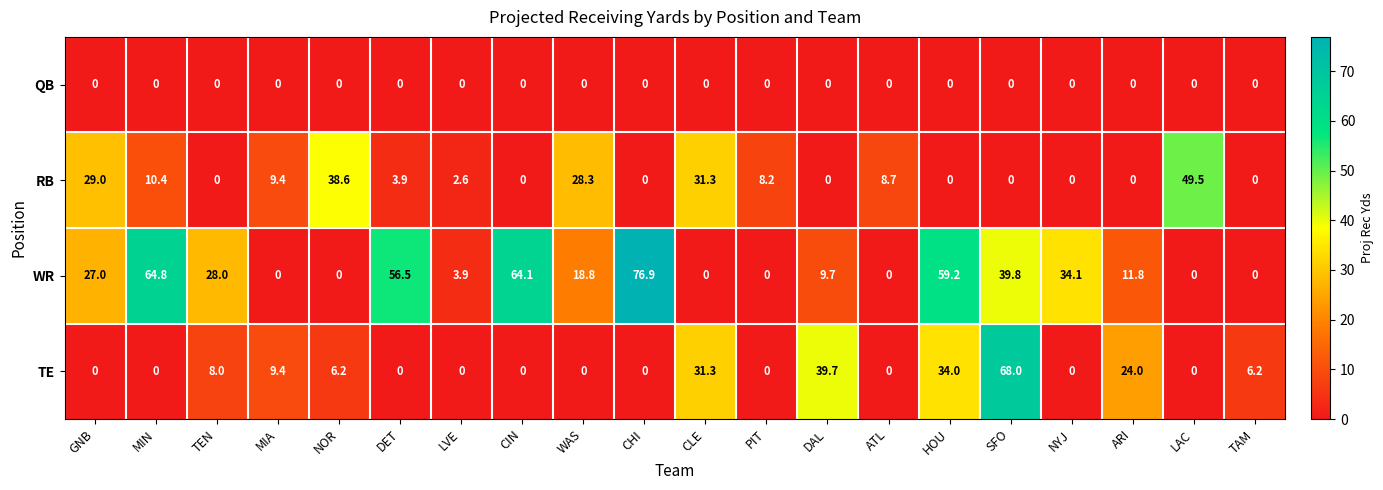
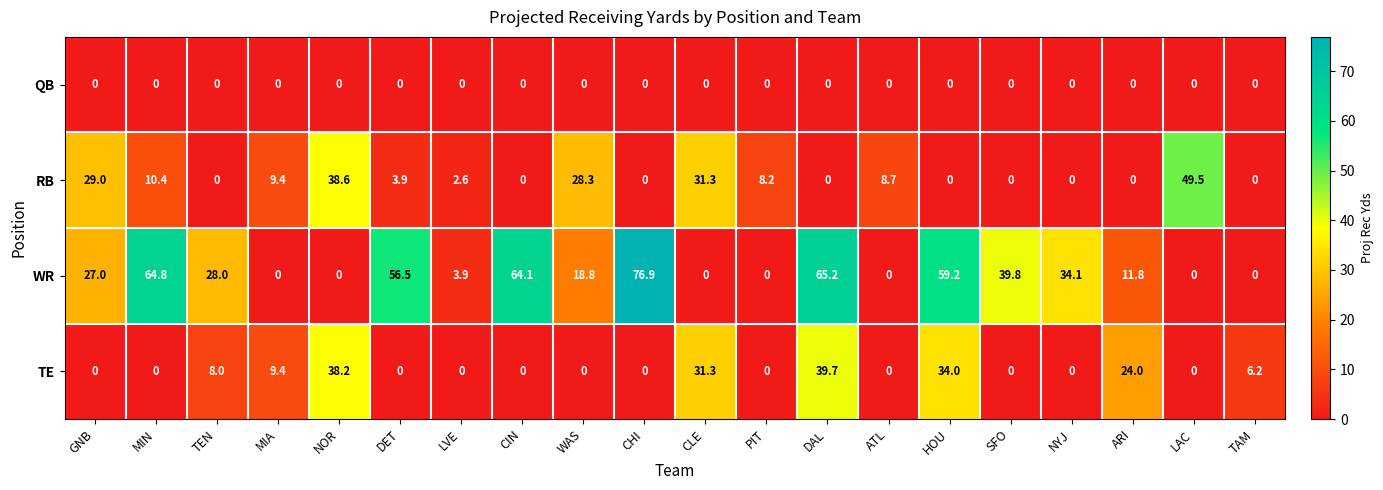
  {
    "QB": {
      "GNB": 0,
      "MIN": 0,
      "TEN": 0,
      "MIA": 0,
      "NOR": 0,
      "DET": 0,
      "LVE": 0,
      "CIN": 0,
      "WAS": 0,
      "CHI": 0,
      "CLE": 0,
      "PIT": 0,
      "DAL": 0,
      "ATL": 0,
      "HOU": 0,
      "SFO": 0,
      "NYJ": 0,
      "ARI": 0,
      "LAC": 0,
      "TAM": 0
    },
    "RB": {
      "GNB": 29.0,
      "MIN": 10.4,
      "TEN": 0,
      "MIA": 9.4,
      "NOR": 38.6,
      "DET": 3.9,
      "LVE": 2.6,
      "CIN": 0,
      "WAS": 28.3,
      "CHI": 0,
      "CLE": 31.3,
      "PIT": 8.2,
      "DAL": 0,
      "ATL": 8.7,
      "HOU": 0,
      "SFO": 0,
      "NYJ": 0,
      "ARI": 0,
      "LAC": 49.5,
      "TAM": 0
    },
    "WR": {
      "GNB": 27.0,
      "MIN": 64.8,
      "TEN": 28.0,
      "MIA": 0,
      "NOR": 0,
      "DET": 56.5,
      "LVE": 3.9,
      "CIN": 64.1,
      "WAS": 18.8,
      "CHI": 76.9,
      "CLE": 0,
      "PIT": 0,
-     "DAL": 9.7,
+     "DAL": 65.2,
      "ATL": 0,
      "HOU": 59.2,
      "SFO": 39.8,
      "NYJ": 34.1,
      "ARI": 11.8,
      "LAC": 0,
      "TAM": 0
    },
    "TE": {
      "GNB": 0,
      "MIN": 0,
      "TEN": 8.0,
      "MIA": 9.4,
-     "NOR": 6.2,
+     "NOR": 38.2,
      "DET": 0,
      "LVE": 0,
      "CIN": 0,
      "WAS": 0,
      "CHI": 0,
      "CLE": 31.3,
      "PIT": 0,
      "DAL": 39.7,
      "ATL": 0,
      "HOU": 34.0,
-     "SFO": 68.0,
+     "SFO": 0,
      "NYJ": 0,
      "ARI": 24.0,
      "LAC": 0,
      "TAM": 6.2
    }
  }
